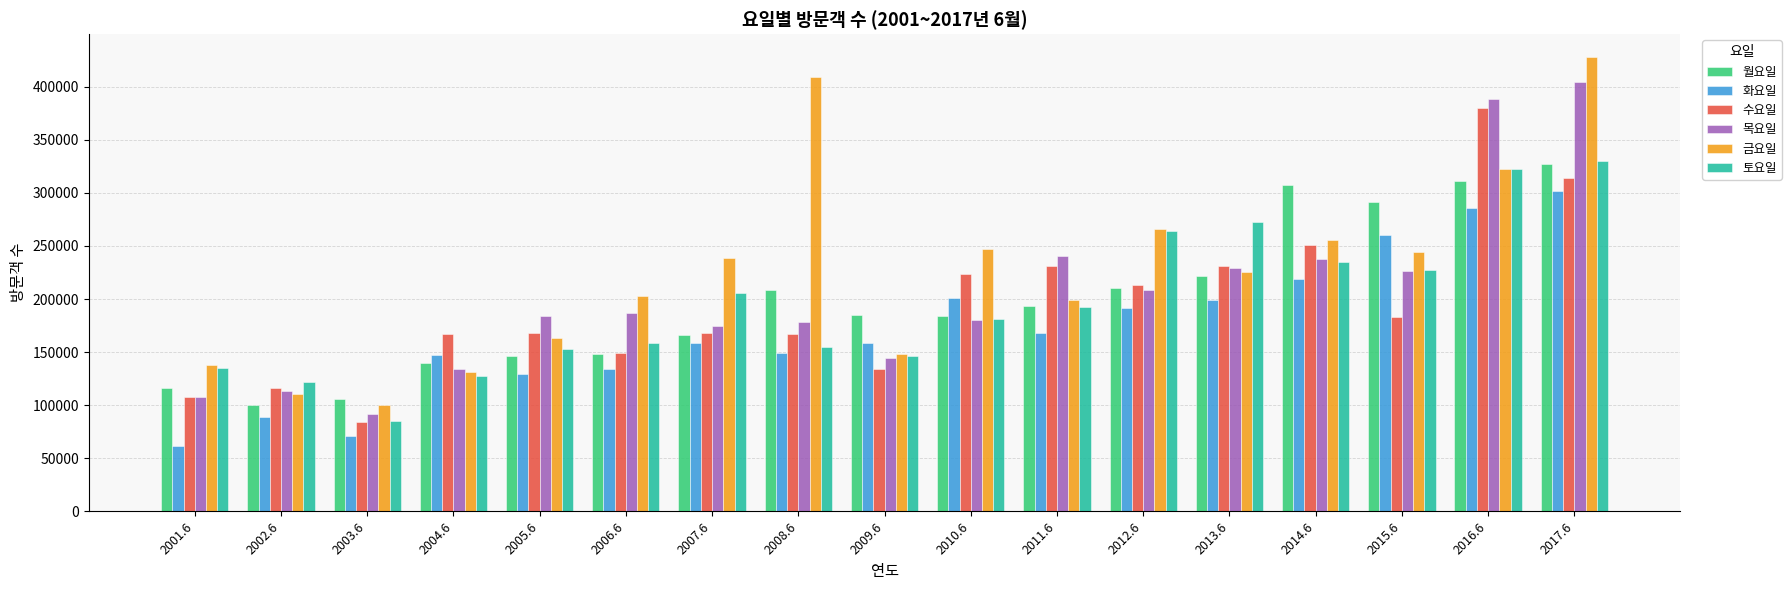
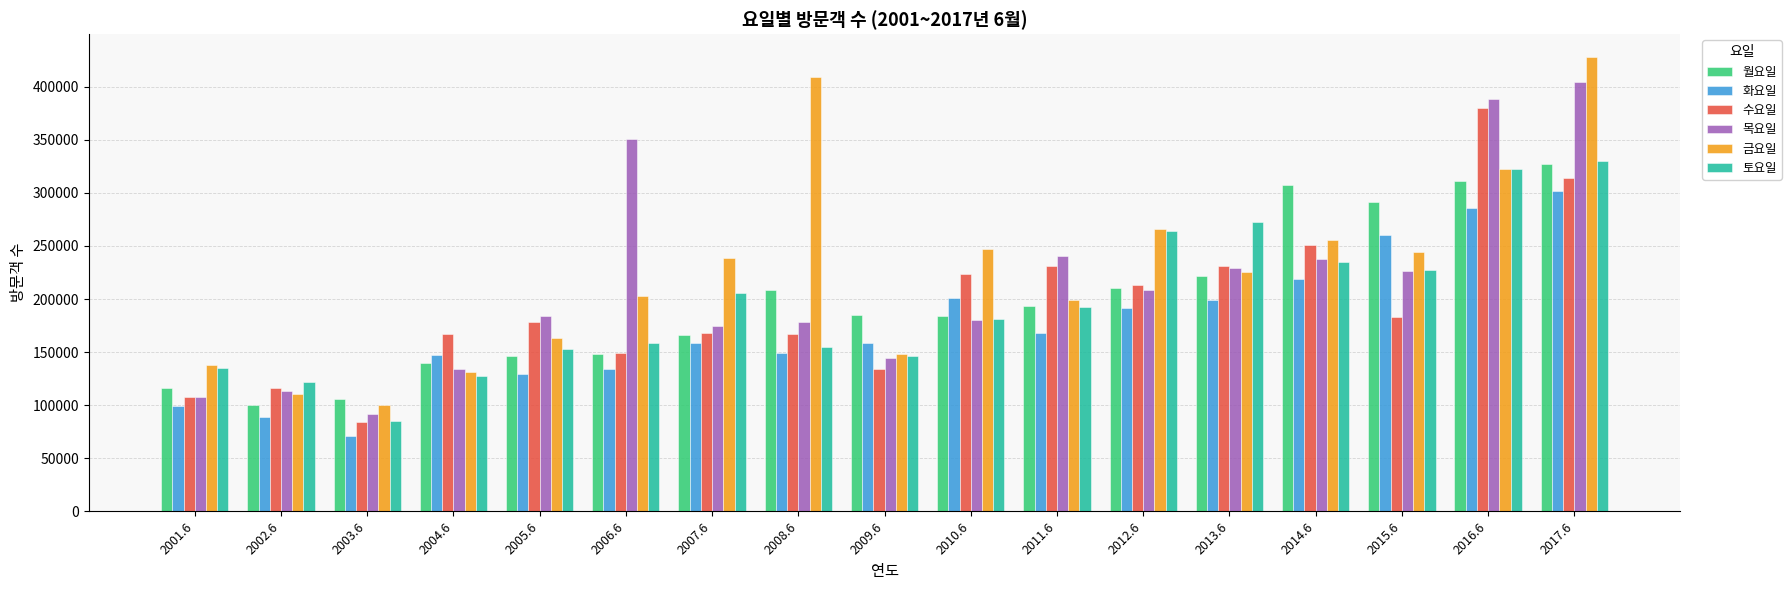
  {
    "화요일": {
-     "2001.6": 62000,
+     "2001.6": 99000,
      "2002.6": 89000,
      "2003.6": 71000,
      "2004.6": 148000,
      "2005.6": 130000,
      "2006.6": 134000,
      "2007.6": 159000,
      "2008.6": 150000,
      "2009.6": 159000,
      "2010.6": 201000,
      "2011.6": 168000,
      "2012.6": 191000,
      "2013.6": 199000,
      "2014.6": 219000,
      "2015.6": 260000,
      "2016.6": 285000,
      "2017.6": 301000
    },
    "수요일": {
      "2001.6": 108000,
      "2002.6": 116000,
      "2003.6": 84000,
      "2004.6": 167000,
-     "2005.6": 168000,
+     "2005.6": 178000,
      "2006.6": 149000,
      "2007.6": 168000,
      "2008.6": 167000,
      "2009.6": 134000,
      "2010.6": 224000,
      "2011.6": 231000,
      "2012.6": 213000,
      "2013.6": 231000,
      "2014.6": 251000,
      "2015.6": 183000,
      "2016.6": 380000,
      "2017.6": 314000
    },
    "목요일": {
      "2001.6": 107000,
      "2002.6": 113000,
      "2003.6": 92000,
      "2004.6": 134000,
      "2005.6": 184000,
-     "2006.6": 186000,
+     "2006.6": 351000,
      "2007.6": 174000,
      "2008.6": 178000,
      "2009.6": 145000,
      "2010.6": 180000,
      "2011.6": 240000,
      "2012.6": 208000,
      "2013.6": 230000,
      "2014.6": 237000,
      "2015.6": 226000,
      "2016.6": 389000,
      "2017.6": 404000
    },
    "금요일": {
      "2001.6": 138000,
      "2002.6": 110000,
      "2003.6": 100000,
      "2004.6": 132000,
      "2005.6": 163000,
      "2006.6": 203000,
      "2007.6": 238000,
      "2008.6": 409000,
      "2009.6": 149000,
      "2010.6": 248000,
      "2011.6": 199000,
      "2012.6": 266000,
      "2013.6": 225000,
      "2014.6": 255000,
      "2015.6": 245000,
      "2016.6": 323000,
      "2017.6": 428000
    }
  }
